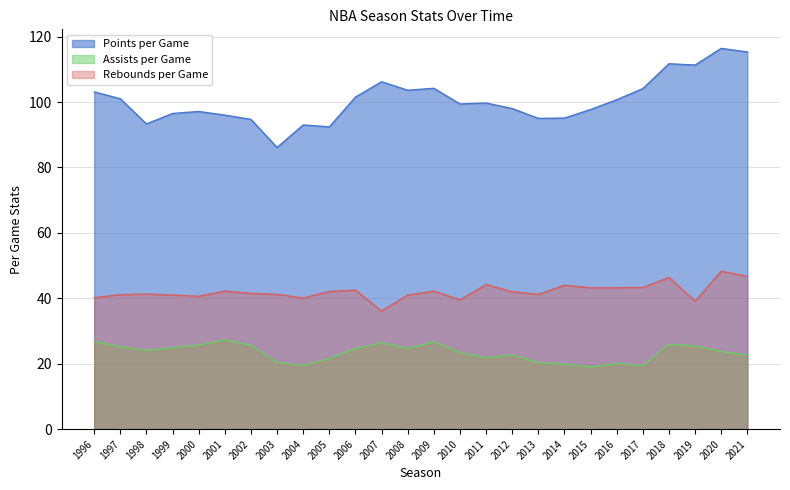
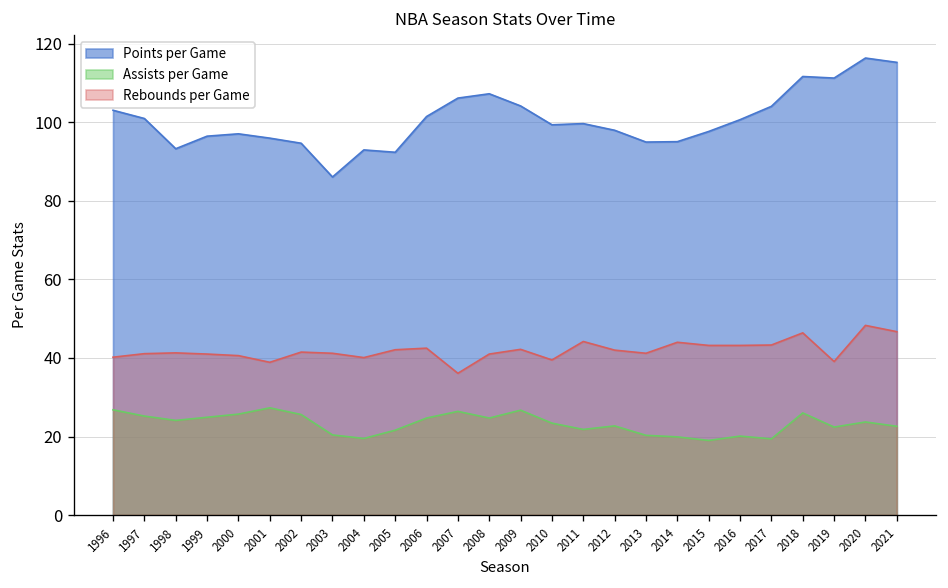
  {
    "Points per Game": {
      "1996": 103,
      "1997": 101,
      "1998": 93,
      "1999": 97,
      "2000": 97,
      "2001": 96,
      "2002": 95,
      "2003": 86,
      "2004": 93,
      "2005": 92,
      "2006": 102,
      "2007": 106,
-     "2008": 104,
+     "2008": 107,
      "2009": 104,
      "2010": 99,
      "2011": 100,
      "2012": 98,
      "2013": 95,
      "2014": 95,
      "2015": 98,
      "2016": 101,
      "2017": 104,
      "2018": 112,
      "2019": 111,
      "2020": 116,
      "2021": 115
    },
    "Assists per Game": {
      "1996": 27,
      "1997": 25,
      "1998": 24,
      "1999": 25,
      "2000": 26,
      "2001": 27,
      "2002": 26,
      "2003": 20,
      "2004": 20,
      "2005": 22,
      "2006": 25,
      "2007": 26,
      "2008": 25,
      "2009": 27,
      "2010": 23,
      "2011": 22,
      "2012": 23,
      "2013": 20,
      "2014": 20,
      "2015": 19,
      "2016": 20,
      "2017": 19,
      "2018": 26,
-     "2019": 25,
+     "2019": 22,
      "2020": 24,
      "2021": 23
    },
    "Rebounds per Game": {
      "1996": 40,
      "1997": 41,
      "1998": 41,
      "1999": 41,
      "2000": 41,
-     "2001": 42,
+     "2001": 39,
      "2002": 42,
      "2003": 41,
      "2004": 40,
      "2005": 42,
      "2006": 43,
      "2007": 36,
      "2008": 41,
      "2009": 42,
      "2010": 40,
      "2011": 44,
      "2012": 42,
      "2013": 41,
      "2014": 44,
      "2015": 43,
      "2016": 43,
      "2017": 43,
      "2018": 46,
      "2019": 39,
      "2020": 48,
      "2021": 47
    }
  }
